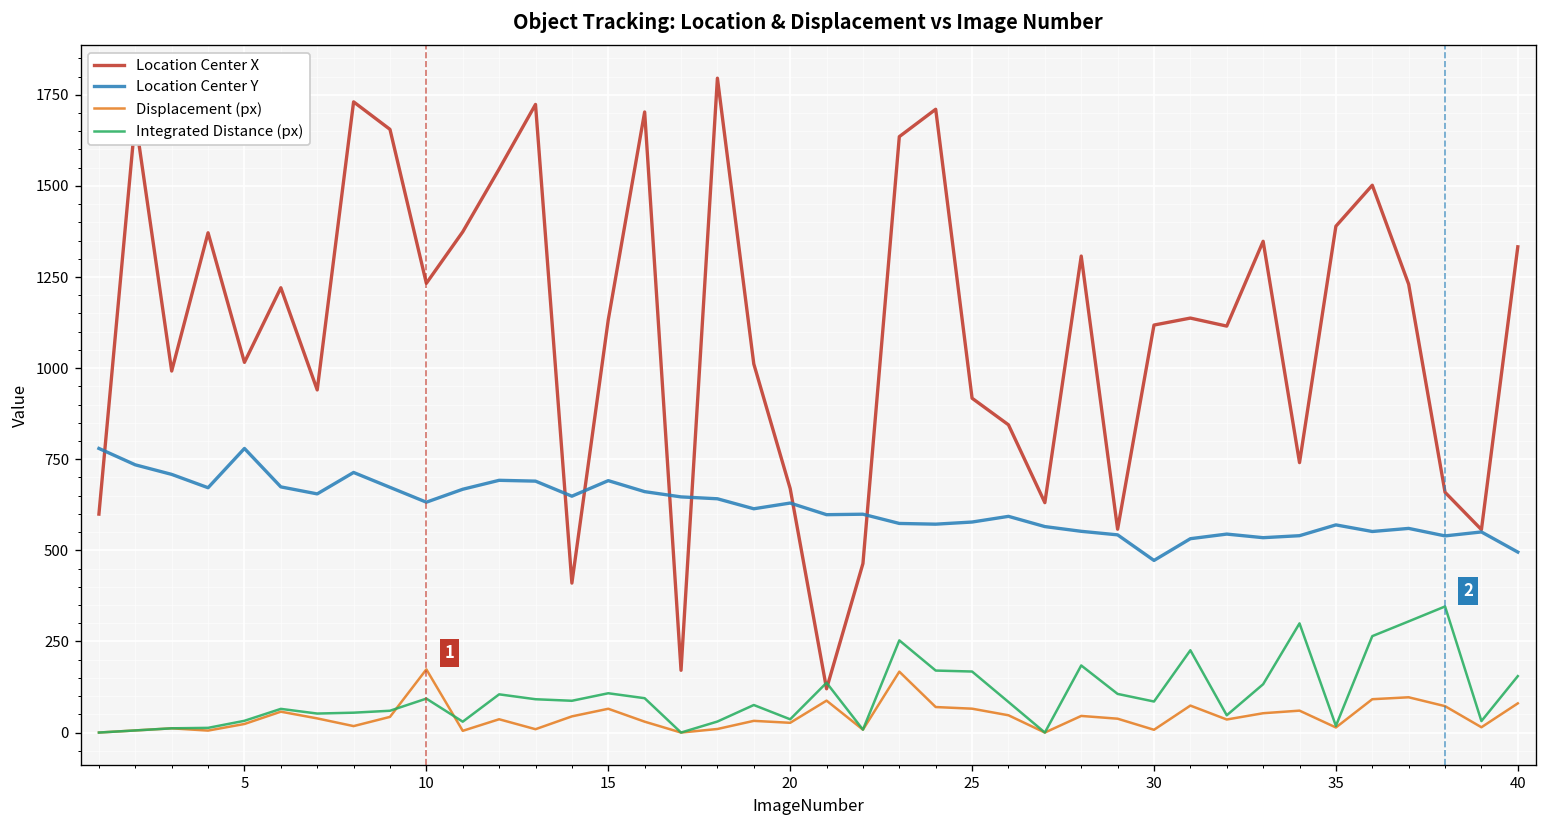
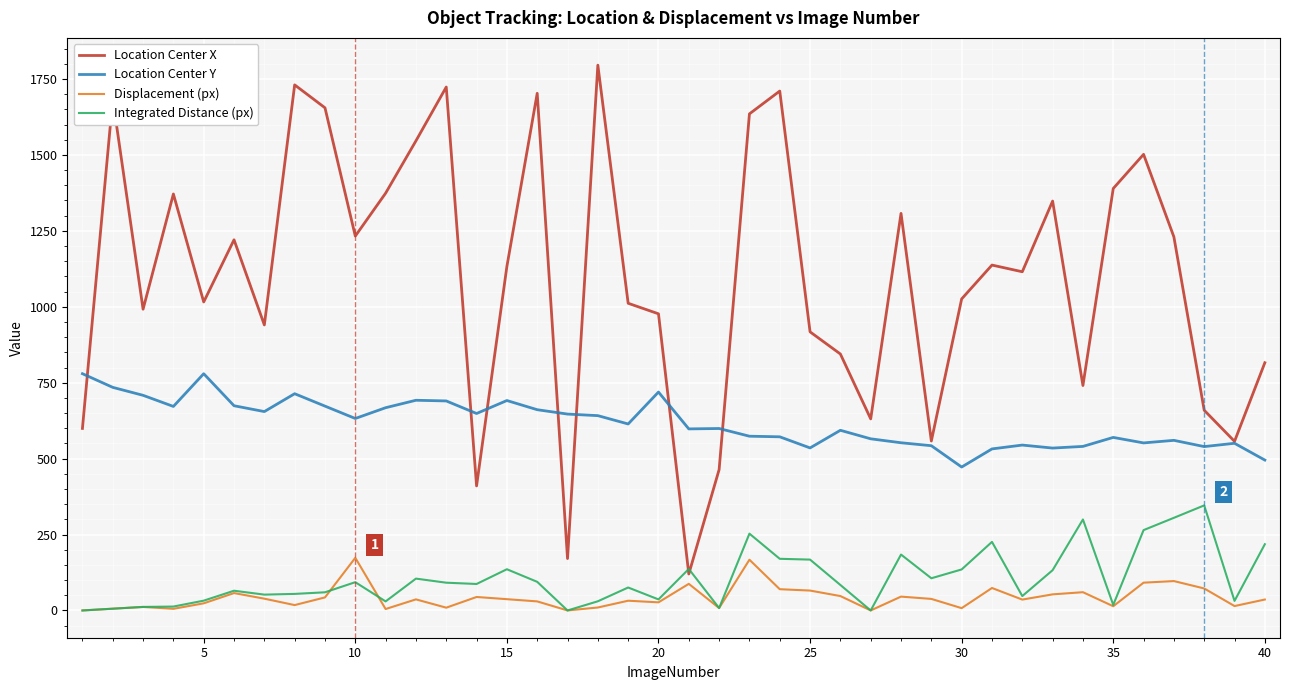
  {
    "Location Center X": {
      "5": 1020,
      "10": 1230,
      "15": 1130,
-     "20": 670,
+     "20": 980,
      "25": 920,
-     "30": 1120,
+     "30": 1030,
      "35": 1390,
-     "40": 1330
+     "40": 820
    },
    "Location Center Y": {
      "5": 780,
      "10": 630,
      "15": 690,
-     "20": 630,
-     "25": 580,
+     "20": 720,
+     "25": 540,
      "30": 470,
      "35": 570,
      "40": 500
    },
    "Displacement (px)": {
      "5": 20,
-     "15": 70,
+     "15": 40,
      "20": 30,
      "25": 70,
      "30": 10,
-     "40": 80
+     "40": 40
    },
    "Integrated Distance (px)": {
      "5": 30,
      "10": 90,
-     "15": 110,
+     "15": 140,
      "20": 40,
      "25": 170,
-     "30": 90,
-     "40": 150
+     "30": 140,
+     "40": 220
    }
  }
